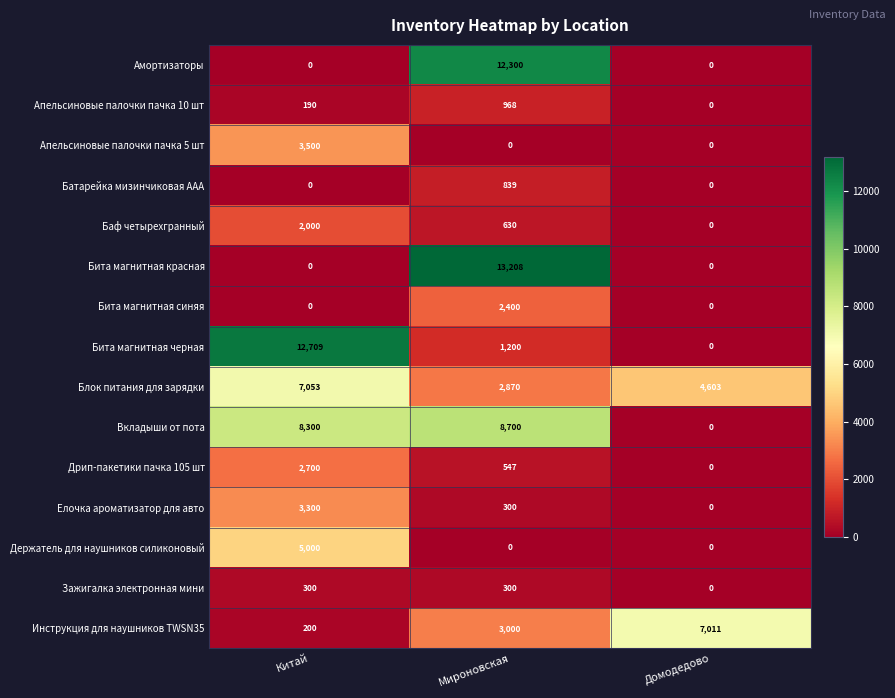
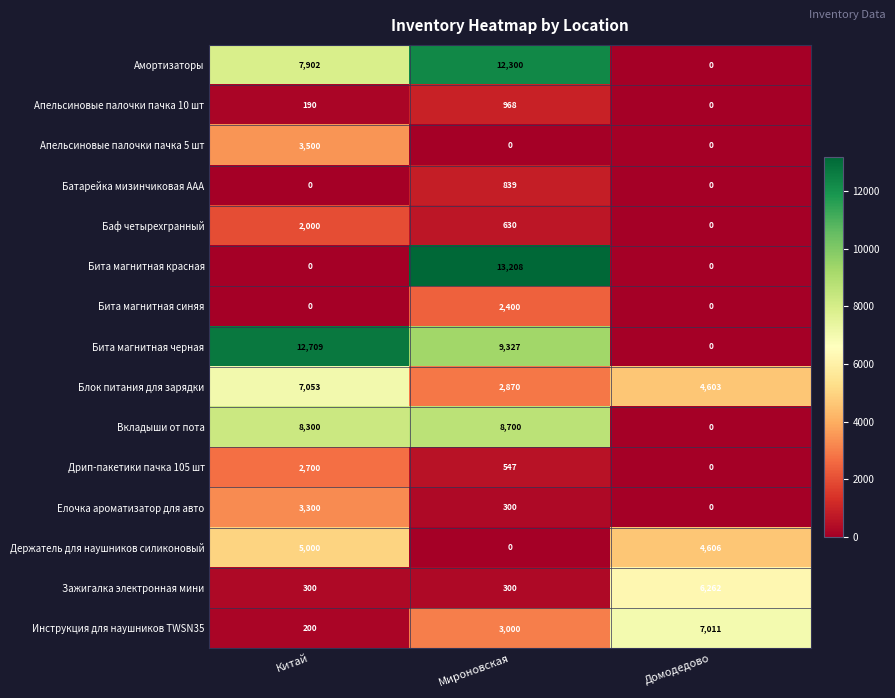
  {
    "Амортизаторы": {
-     "Китай": "0",
+     "Китай": "7,902",
      "Мироновская": "12,300",
      "Домодедово": "0"
    },
    "Апельсиновые палочки пачка 10 шт": {
      "Китай": "190",
      "Мироновская": "968",
      "Домодедово": "0"
    },
    "Апельсиновые палочки пачка 5 шт": {
      "Китай": "3,500",
      "Мироновская": "0",
      "Домодедово": "0"
    },
    "Батарейка мизинчиковая ААА": {
      "Китай": "0",
      "Мироновская": "839",
      "Домодедово": "0"
    },
    "Баф четырехгранный": {
      "Китай": "2,000",
      "Мироновская": "630",
      "Домодедово": "0"
    },
    "Бита магнитная красная": {
      "Китай": "0",
      "Мироновская": "13,208",
      "Домодедово": "0"
    },
    "Бита магнитная синяя": {
      "Китай": "0",
      "Мироновская": "2,400",
      "Домодедово": "0"
    },
    "Бита магнитная черная": {
      "Китай": "12,709",
-     "Мироновская": "1,200",
+     "Мироновская": "9,327",
      "Домодедово": "0"
    },
    "Блок питания для зарядки": {
      "Китай": "7,053",
      "Мироновская": "2,870",
      "Домодедово": "4,603"
    },
    "Вкладыши от пота": {
      "Китай": "8,300",
      "Мироновская": "8,700",
      "Домодедово": "0"
    },
    "Дрип-пакетики пачка 105 шт": {
      "Китай": "2,700",
      "Мироновская": "547",
      "Домодедово": "0"
    },
    "Елочка ароматизатор для авто": {
      "Китай": "3,300",
      "Мироновская": "300",
      "Домодедово": "0"
    },
    "Держатель для наушников силиконовый": {
      "Китай": "5,000",
      "Мироновская": "0",
-     "Домодедово": "0"
+     "Домодедово": "4,606"
    },
    "Зажигалка электронная мини": {
      "Китай": "300",
      "Мироновская": "300",
-     "Домодедово": "0"
+     "Домодедово": "6,262"
    },
    "Инструкция для наушников TWSN35": {
      "Китай": "200",
      "Мироновская": "3,000",
      "Домодедово": "7,011"
    }
  }
